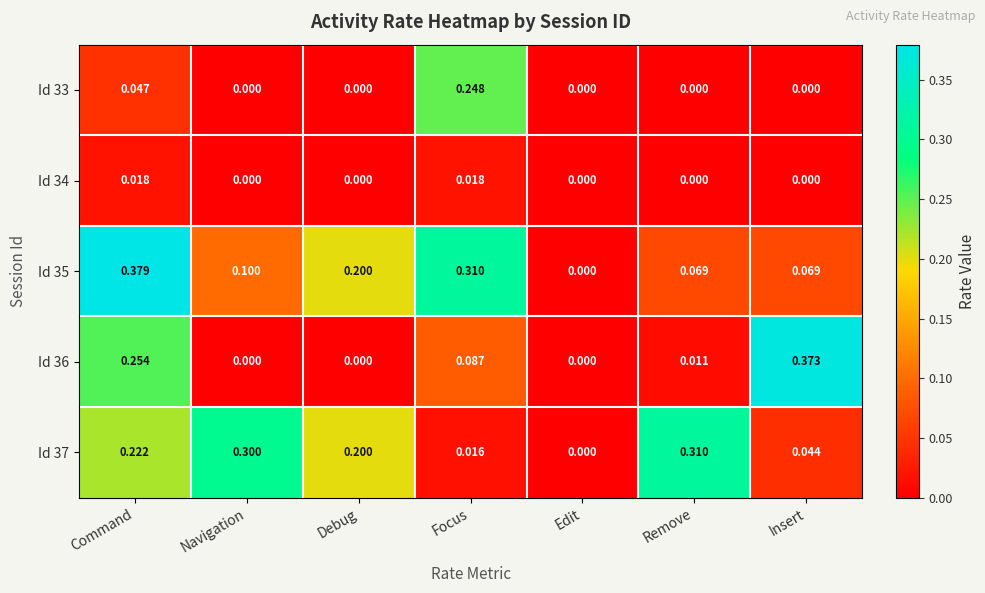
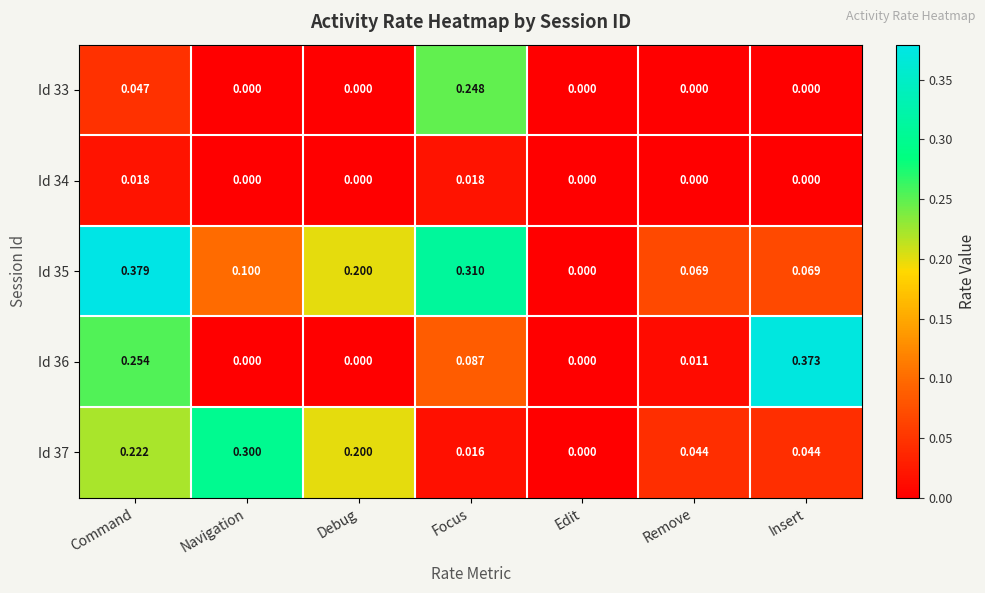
  {
    "Id 33": {
      "Command": 0.047,
      "Navigation": 0.000,
      "Debug": 0.000,
      "Focus": 0.248,
      "Edit": 0.000,
      "Remove": 0.000,
      "Insert": 0.000
    },
    "Id 34": {
      "Command": 0.018,
      "Navigation": 0.000,
      "Debug": 0.000,
      "Focus": 0.018,
      "Edit": 0.000,
      "Remove": 0.000,
      "Insert": 0.000
    },
    "Id 35": {
      "Command": 0.379,
      "Navigation": 0.100,
      "Debug": 0.200,
      "Focus": 0.310,
      "Edit": 0.000,
      "Remove": 0.069,
      "Insert": 0.069
    },
    "Id 36": {
      "Command": 0.254,
      "Navigation": 0.000,
      "Debug": 0.000,
      "Focus": 0.087,
      "Edit": 0.000,
      "Remove": 0.011,
      "Insert": 0.373
    },
    "Id 37": {
      "Command": 0.222,
      "Navigation": 0.300,
      "Debug": 0.200,
      "Focus": 0.016,
      "Edit": 0.000,
-     "Remove": 0.310,
+     "Remove": 0.044,
      "Insert": 0.044
    }
  }
